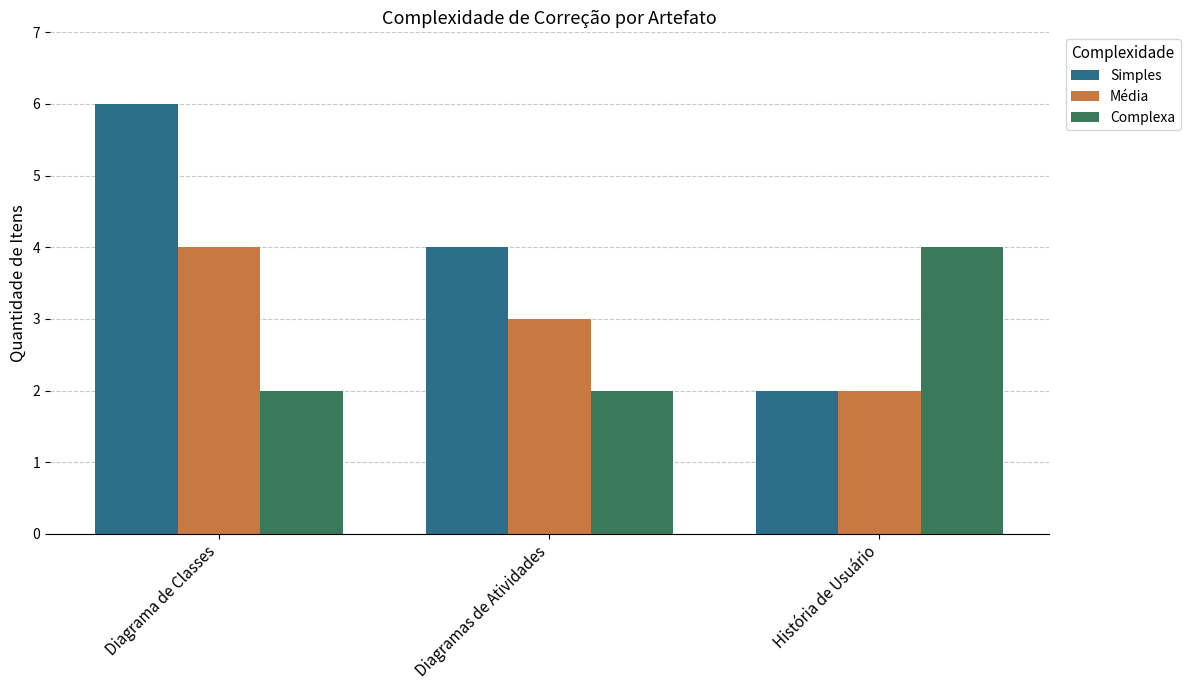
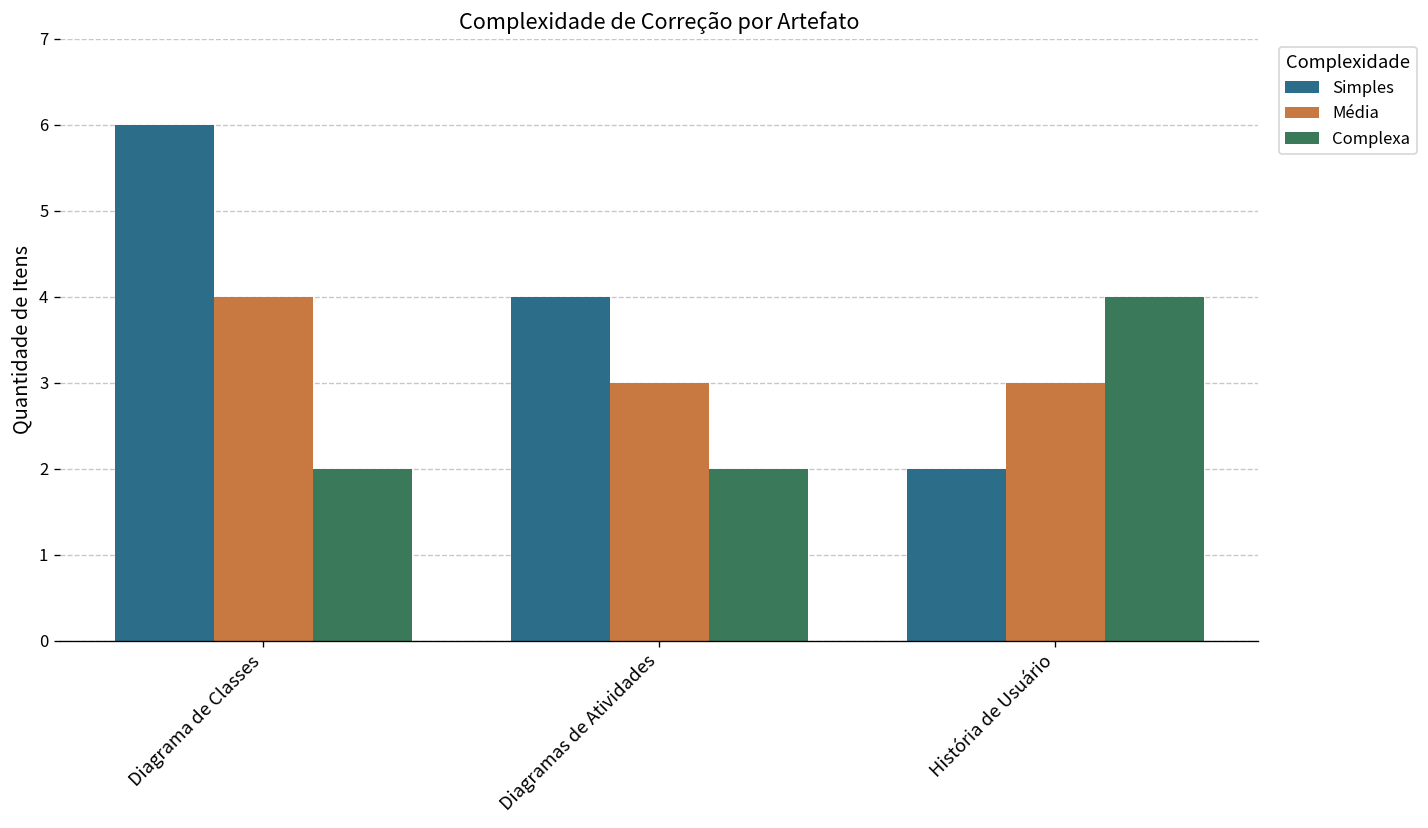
  {
    "Média": {
      "Diagrama de Classes": 4,
      "Diagramas de Atividades": 3,
-     "História de Usuário": 2
+     "História de Usuário": 3
    }
  }
